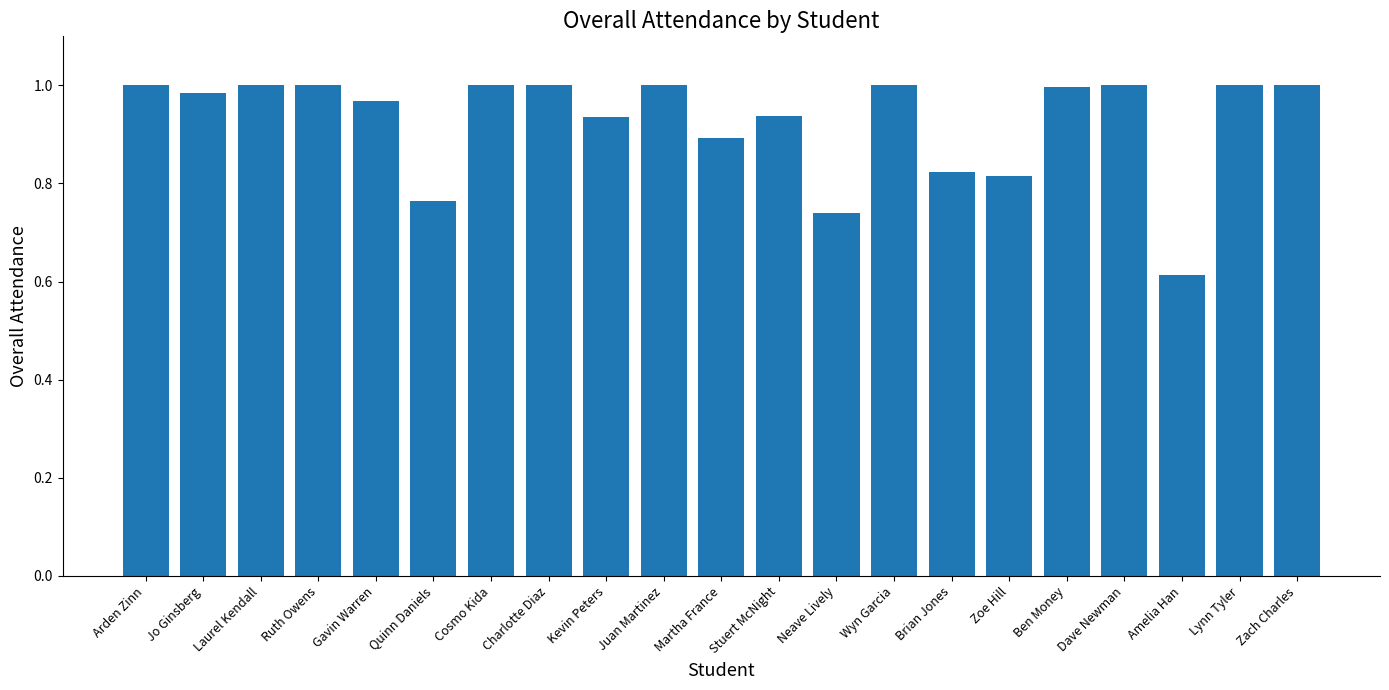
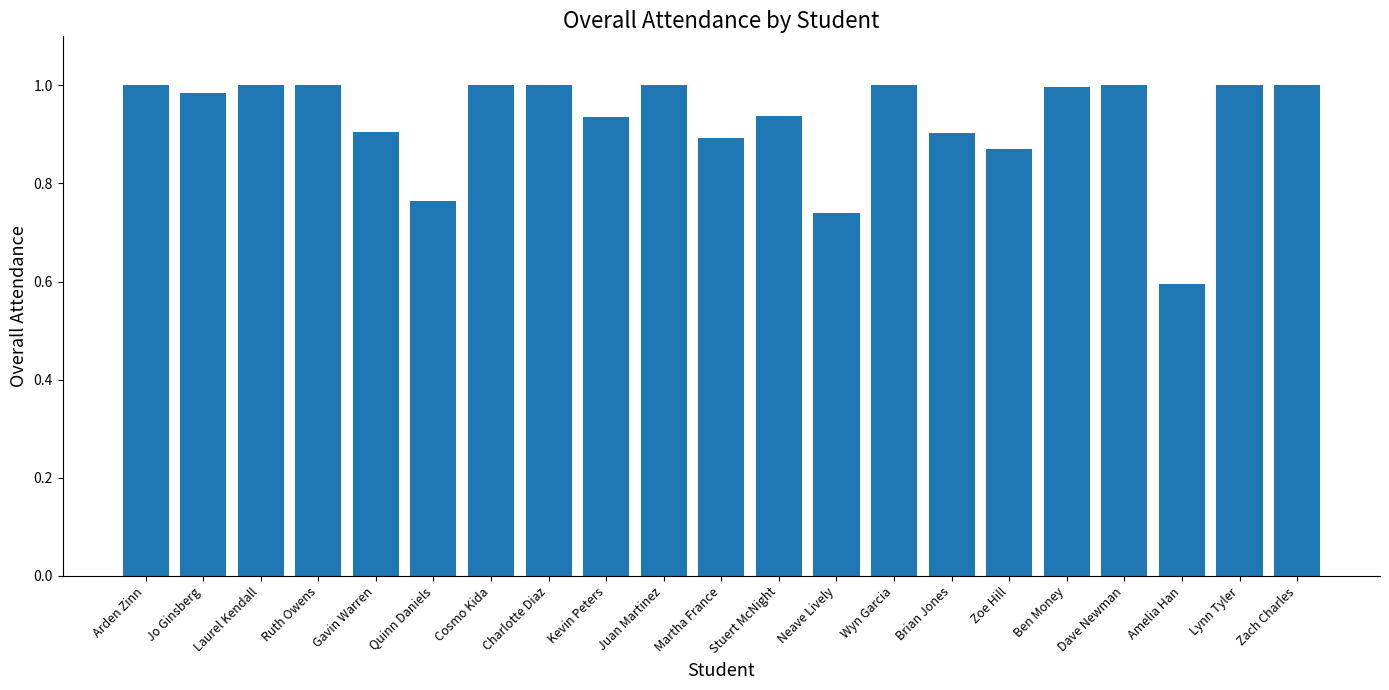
  {
    "Arden Zinn": 1.00,
    "Jo Ginsberg": 0.99,
    "Laurel Kendall": 1.00,
    "Ruth Owens": 1.00,
-   "Gavin Warren": 0.97,
+   "Gavin Warren": 0.90,
    "Quinn Daniels": 0.76,
    "Cosmo Kida": 1.00,
    "Charlotte Diaz": 1.00,
    "Kevin Peters": 0.93,
    "Juan Martinez": 1.00,
    "Martha France": 0.89,
    "Stuert McNight": 0.94,
    "Neave Lively": 0.74,
    "Wyn Garcia": 1.00,
-   "Brian Jones": 0.82,
-   "Zoe Hill": 0.82,
+   "Brian Jones": 0.90,
+   "Zoe Hill": 0.87,
    "Ben Money": 1.00,
    "Dave Newman": 1.00,
-   "Amelia Han": 0.61,
+   "Amelia Han": 0.60,
    "Lynn Tyler": 1.00,
    "Zach Charles": 1.00
  }
